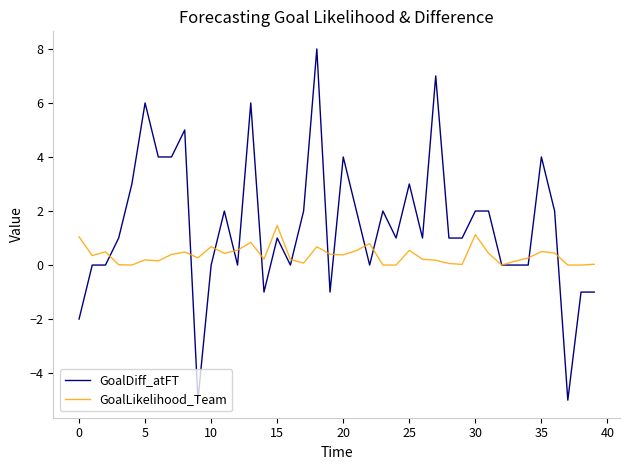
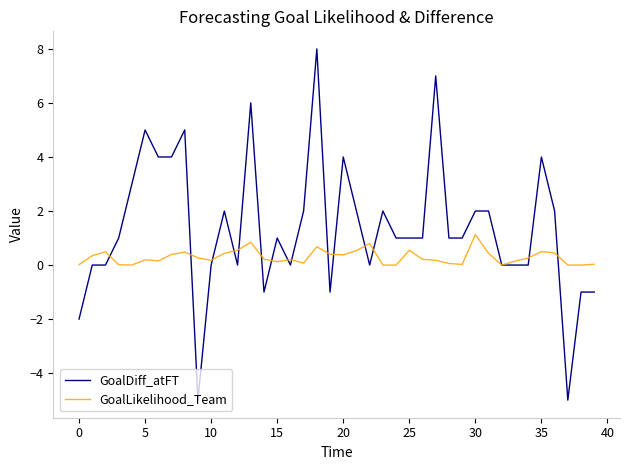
  {
    "GoalDiff_atFT": {
      "0": -2,
-     "5": 6,
+     "5": 5,
      "10": 0,
      "15": 1,
      "20": 4,
-     "25": 3,
+     "25": 1,
      "30": 2,
      "35": 4
    },
    "GoalLikelihood_Team": {
-     "0": 1.0,
+     "0": 0.0,
      "5": 0.2,
-     "10": 0.7,
-     "15": 1.5,
+     "10": 0.2,
+     "15": 0.1,
      "20": 0.4,
      "25": 0.5,
      "30": 1.1,
      "35": 0.5
    }
  }
